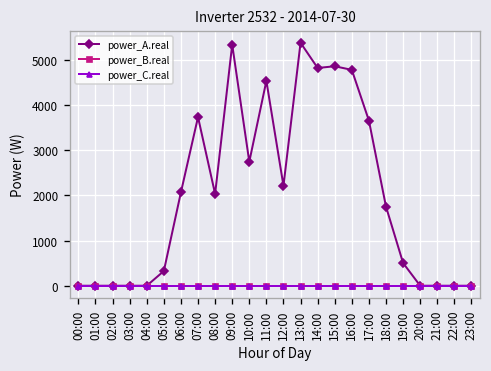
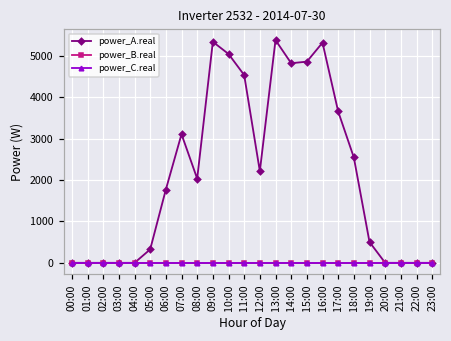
  {
    "power_A.real": {
      "05:00": 300,
-     "06:00": 2100,
-     "07:00": 3700,
+     "06:00": 1800,
+     "07:00": 3100,
      "08:00": 2000,
      "09:00": 5300,
-     "10:00": 2700,
+     "10:00": 5000,
      "11:00": 4500,
      "12:00": 2200,
      "13:00": 5400,
      "14:00": 4800,
      "15:00": 4900,
-     "16:00": 4800,
+     "16:00": 5300,
      "17:00": 3700,
-     "18:00": 1800,
+     "18:00": 2500,
      "19:00": 500
    },
    "power_C.real": {
      "05:00": 0,
      "06:00": 0,
      "07:00": 0,
      "08:00": 0,
      "09:00": 0,
      "10:00": 0,
      "11:00": 0,
      "12:00": 0,
      "13:00": 0,
      "14:00": 0,
      "15:00": 0,
      "16:00": 0,
      "17:00": 0,
      "18:00": 0,
      "19:00": 0
    }
  }
